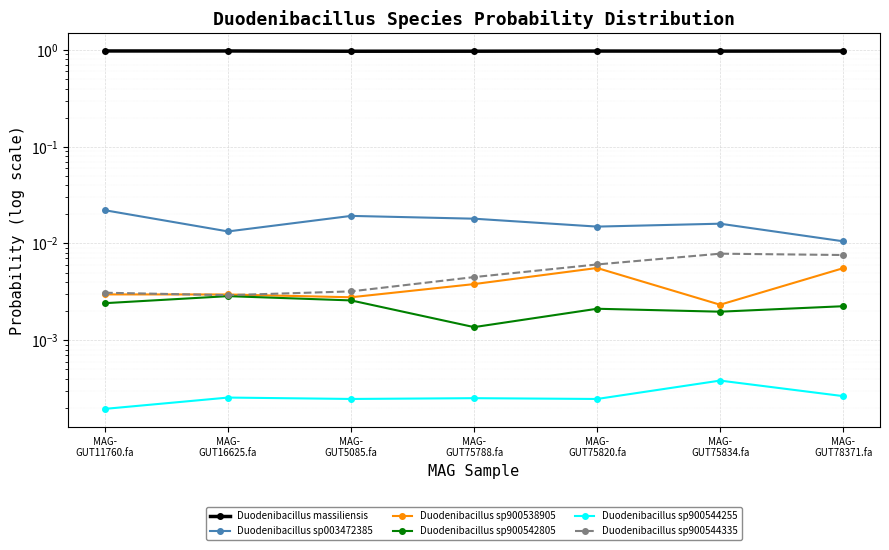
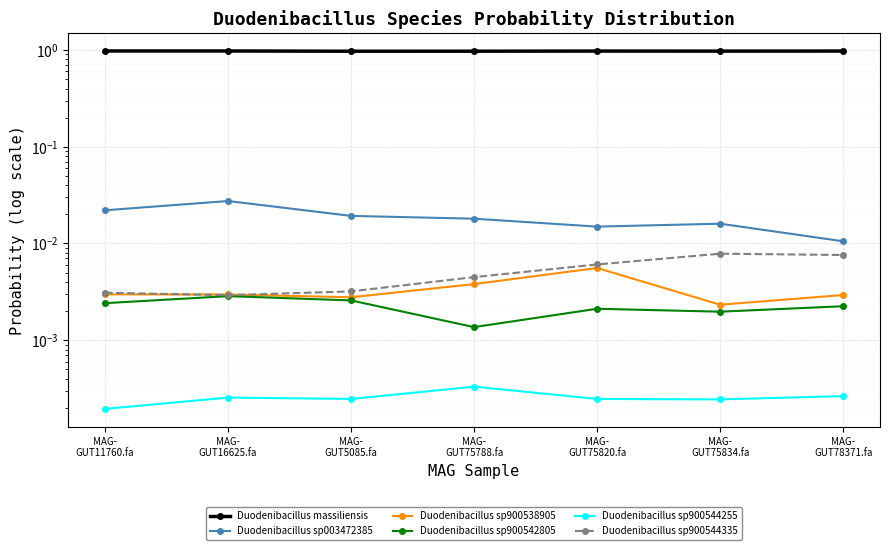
  {
    "Duodenibacillus massiliensis": {
      "MAG- GUT11760.fa": 1.0,
      "MAG- GUT16625.fa": 1.0,
      "MAG- GUT5085.fa": 1.0,
      "MAG- GUT75788.fa": 1.0,
      "MAG- GUT75820.fa": 1.0,
      "MAG- GUT75834.fa": 1.0,
      "MAG- GUT78371.fa": 1.0
    },
    "Duodenibacillus sp003472385": {
      "MAG- GUT11760.fa": 0.022,
-     "MAG- GUT16625.fa": 0.013,
+     "MAG- GUT16625.fa": 0.027,
      "MAG- GUT5085.fa": 0.019,
      "MAG- GUT75788.fa": 0.018,
      "MAG- GUT75820.fa": 0.015,
      "MAG- GUT75834.fa": 0.016,
      "MAG- GUT78371.fa": 0.011
    },
    "Duodenibacillus sp900538905": {
      "MAG- GUT5085.fa": 0.0028,
      "MAG- GUT75788.fa": 0.0038,
      "MAG- GUT75820.fa": 0.006,
      "MAG- GUT75834.fa": 0.0023,
-     "MAG- GUT78371.fa": 0.006
+     "MAG- GUT78371.fa": 0.0029
    },
    "Duodenibacillus sp900542805": {
      "MAG- GUT11760.fa": 0.0024,
      "MAG- GUT5085.fa": 0.0026,
      "MAG- GUT75788.fa": 0.0014,
      "MAG- GUT75820.fa": 0.0021,
      "MAG- GUT75834.fa": 0.0020,
      "MAG- GUT78371.fa": 0.0022
    },
    "Duodenibacillus sp900544255": {
      "MAG- GUT11760.fa": 0.00019,
      "MAG- GUT16625.fa": 0.00025,
      "MAG- GUT5085.fa": 0.00025,
-     "MAG- GUT75788.fa": 0.00025,
+     "MAG- GUT75788.fa": 0.00033,
      "MAG- GUT75820.fa": 0.00025,
-     "MAG- GUT75834.fa": 0.00038,
+     "MAG- GUT75834.fa": 0.00024,
      "MAG- GUT78371.fa": 0.00026
    },
    "Duodenibacillus sp900544335": {
      "MAG- GUT5085.fa": 0.0032,
      "MAG- GUT75788.fa": 0.004,
      "MAG- GUT75820.fa": 0.006,
      "MAG- GUT75834.fa": 0.008,
      "MAG- GUT78371.fa": 0.008
    }
  }
